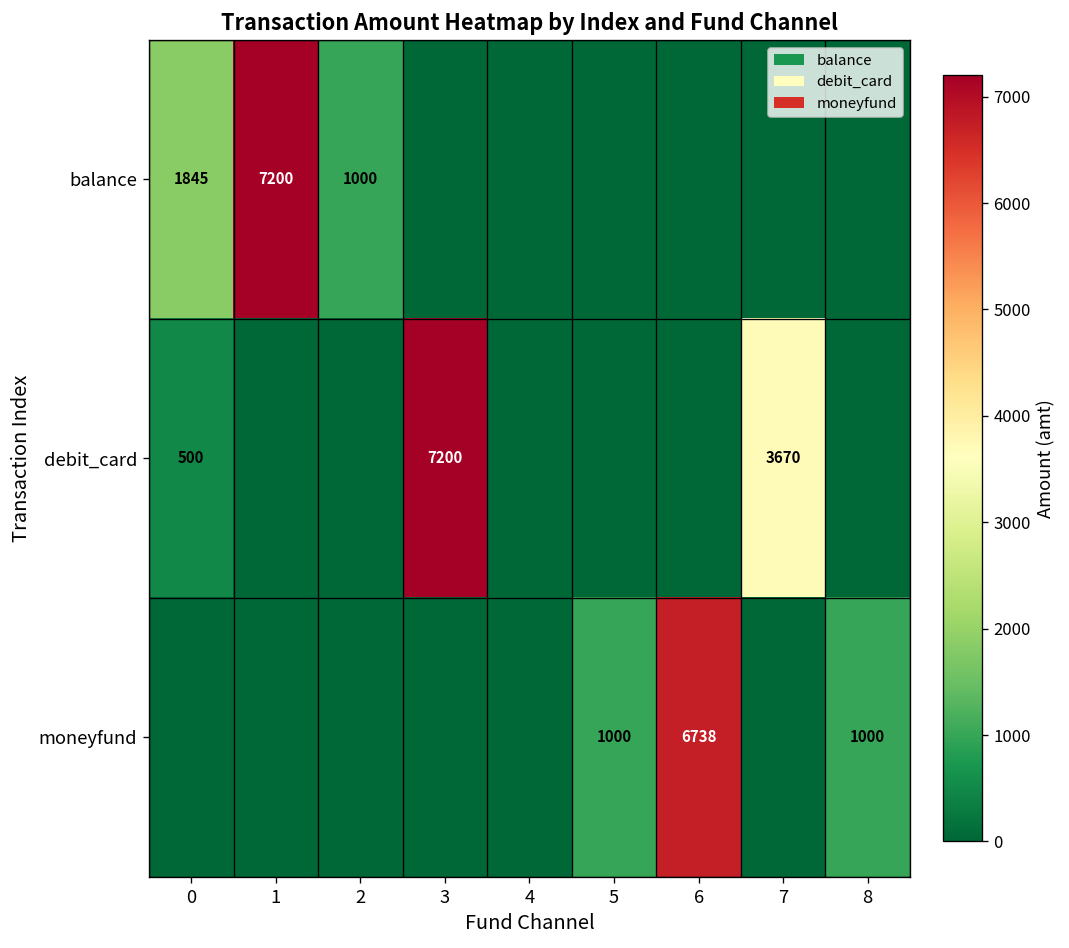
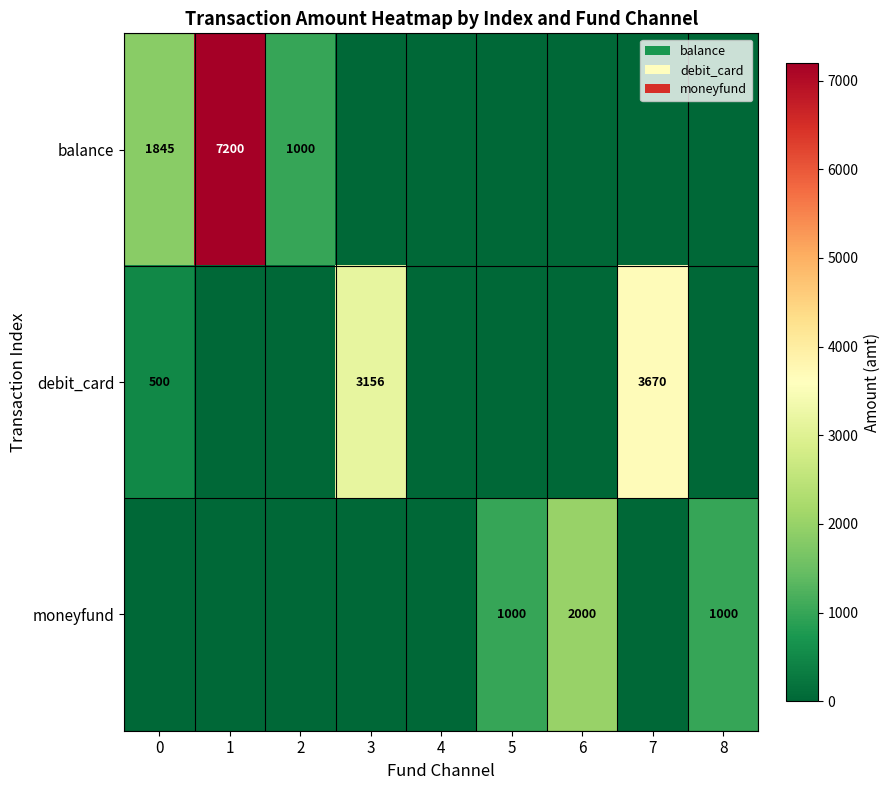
  {
    "balance": {
      "0": 1845,
      "1": 7200,
      "2": 1000
    },
    "debit_card": {
      "0": 500,
-     "3": 7200,
+     "3": 3156,
      "7": 3670
    },
    "moneyfund": {
      "5": 1000,
-     "6": 6738,
+     "6": 2000,
      "8": 1000
    }
  }
